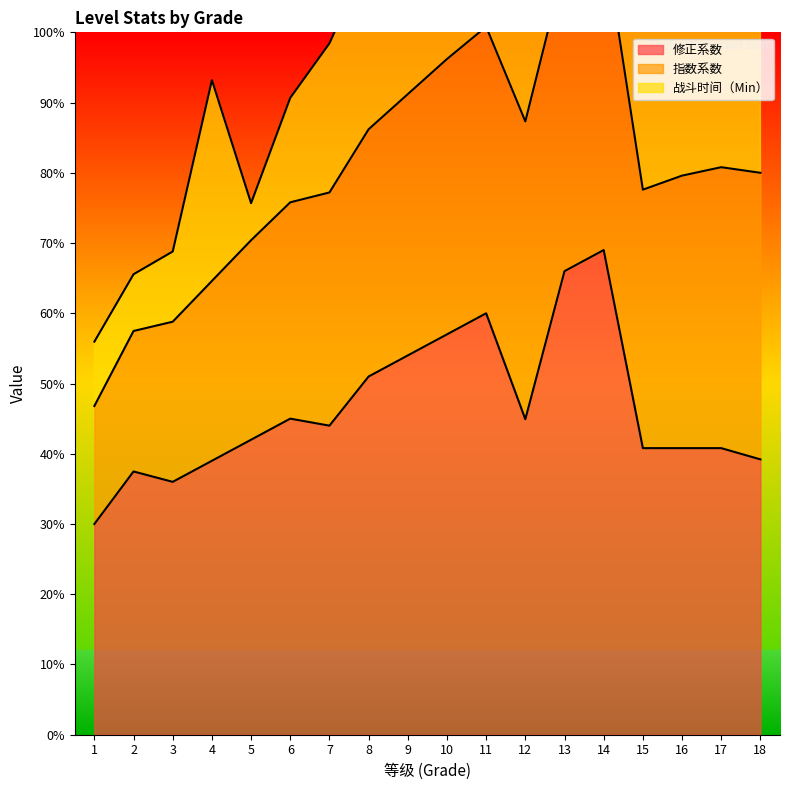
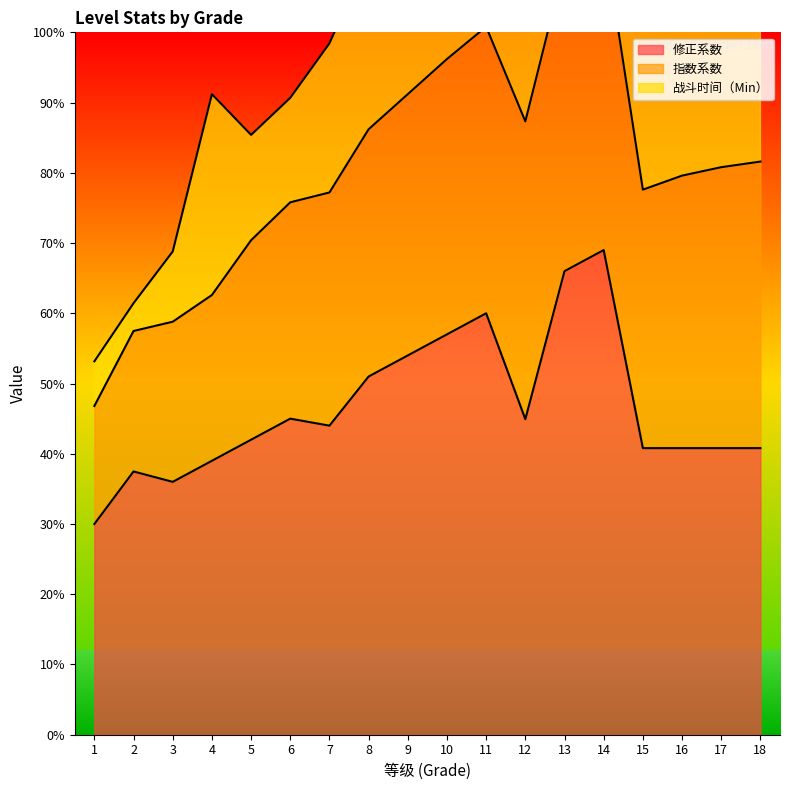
  {
    "修正系数": {
      "1": "30%",
      "2": "37%",
      "3": "36%",
      "4": "39%",
      "5": "42%",
      "6": "45%",
      "7": "44%",
      "8": "51%",
      "9": "54%",
      "10": "57%",
      "11": "60%",
      "12": "45%",
      "13": "66%",
      "14": "69%",
      "15": "41%",
      "16": "41%",
      "17": "41%",
-     "18": "39%"
+     "18": "41%"
    },
    "指数系数": {
      "1": "17%",
      "2": "20%",
      "3": "23%",
-     "4": "26%",
+     "4": "24%",
      "5": "28%",
      "6": "31%",
      "7": "33%",
      "8": "35%",
      "9": "37%",
      "10": "39%",
      "12": "42%",
      "15": "37%",
      "16": "39%",
      "17": "40%",
      "18": "41%"
    },
    "战斗时间（Min）": {
-     "1": "9%",
-     "2": "8%",
+     "1": "6%",
+     "2": "4%",
      "3": "10%",
      "4": "29%",
-     "5": "5%",
+     "5": "15%",
      "6": "15%",
      "7": "21%"
    }
  }
